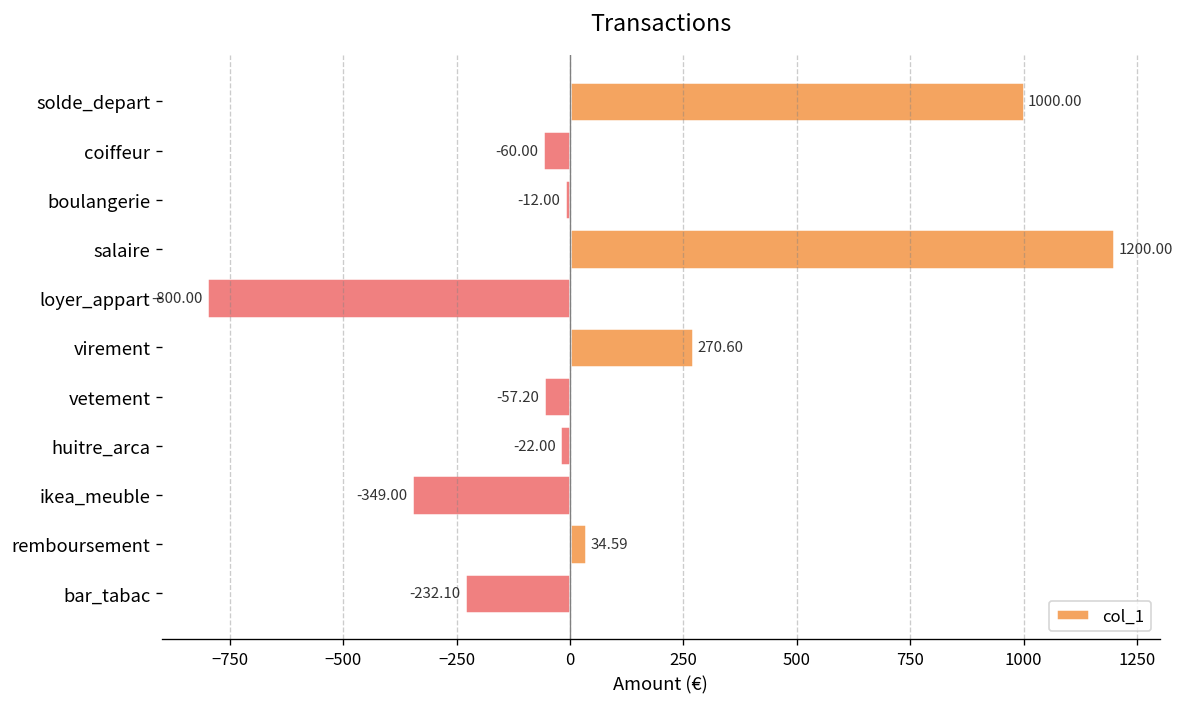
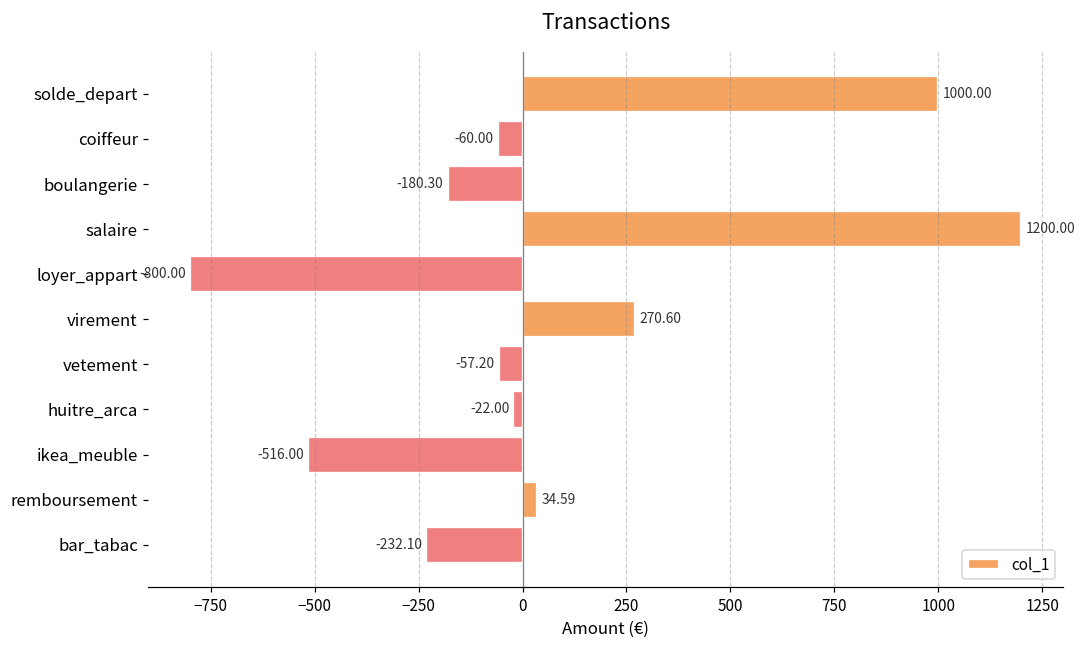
  {
    "solde_depart": 1000.00,
    "coiffeur": -60.00,
-   "boulangerie": -12.00,
+   "boulangerie": -180.30,
    "salaire": 1200.00,
    "loyer_appart": -800.00,
    "virement": 270.60,
    "vetement": -57.20,
    "huitre_arca": -22.00,
-   "ikea_meuble": -349.00,
+   "ikea_meuble": -516.00,
    "remboursement": 34.59,
    "bar_tabac": -232.10
  }
